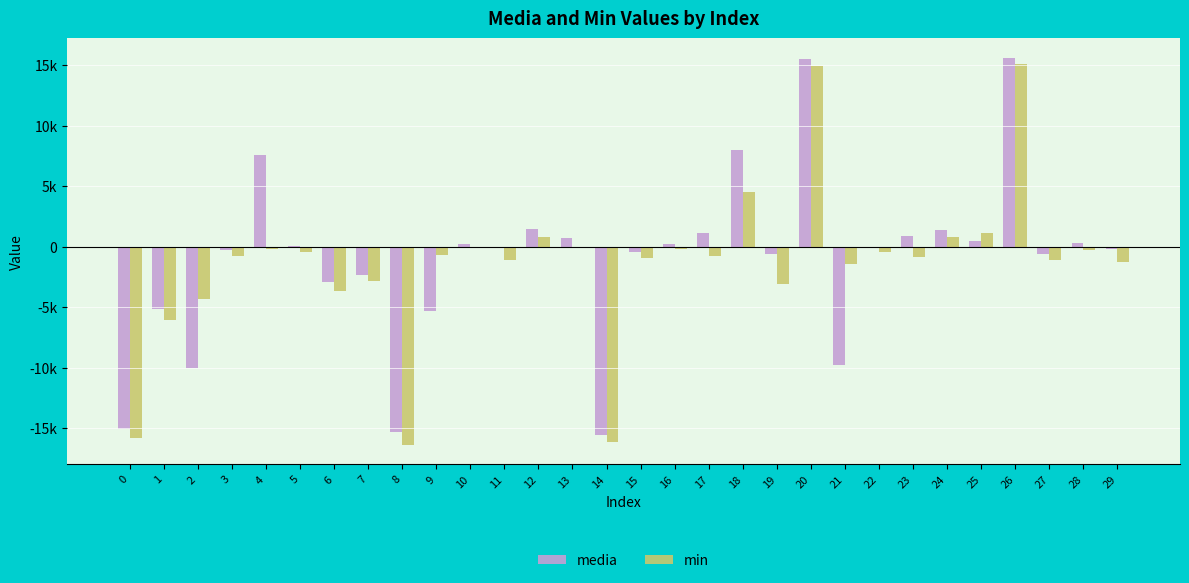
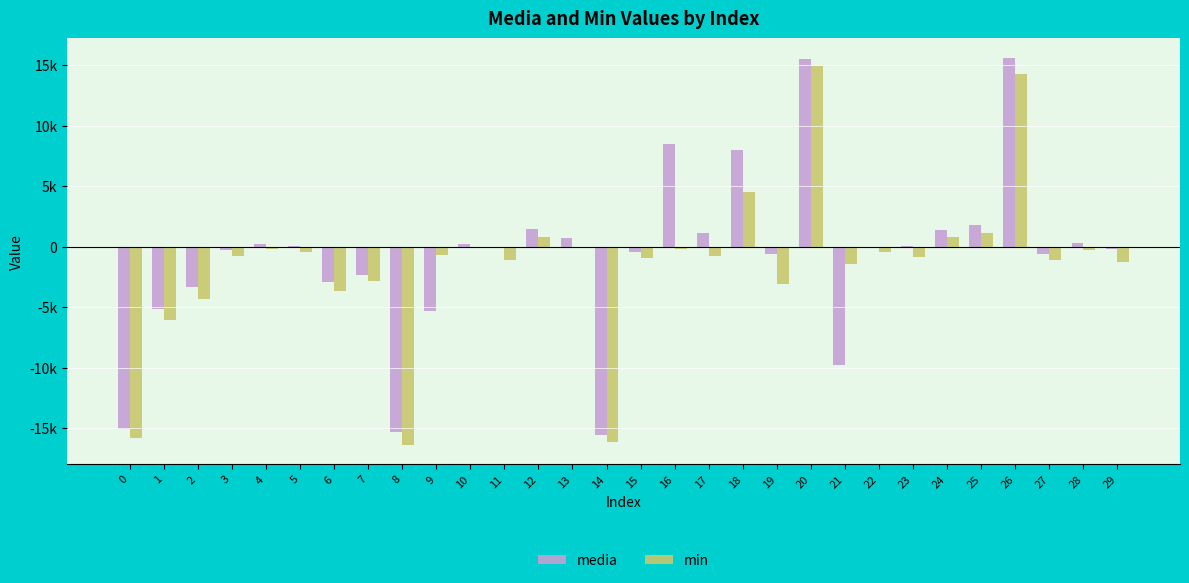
  {
    "media": {
      "0": -15000,
      "1": -5100,
-     "2": -10000,
+     "2": -3300,
      "3": -200,
-     "4": 7600,
+     "4": 200,
      "6": -2900,
      "7": -2300,
      "8": -15300,
      "9": -5300,
      "10": 200,
      "12": 1500,
      "13": 700,
      "14": -15600,
      "15": -400,
-     "16": 200,
+     "16": 8500,
      "17": 1200,
      "18": 8000,
      "19": -600,
      "20": 15500,
      "21": -9800,
-     "23": 900,
+     "23": 100,
      "24": 1400,
-     "25": 500,
+     "25": 1800,
      "26": 15600,
      "27": -600,
      "28": 300
    },
    "min": {
      "0": -15800,
      "1": -6000,
      "2": -4300,
      "3": -800,
      "5": -400,
      "6": -3700,
      "7": -2800,
      "8": -16400,
      "9": -700,
      "11": -1100,
      "12": 800,
      "14": -16100,
      "15": -900,
      "17": -800,
      "18": 4600,
      "19": -3100,
      "20": 14900,
      "21": -1500,
      "22": -400,
      "23": -900,
      "24": 800,
      "25": 1200,
-     "26": 15100,
+     "26": 14300,
      "27": -1100,
      "28": -200,
      "29": -1200
    }
  }
